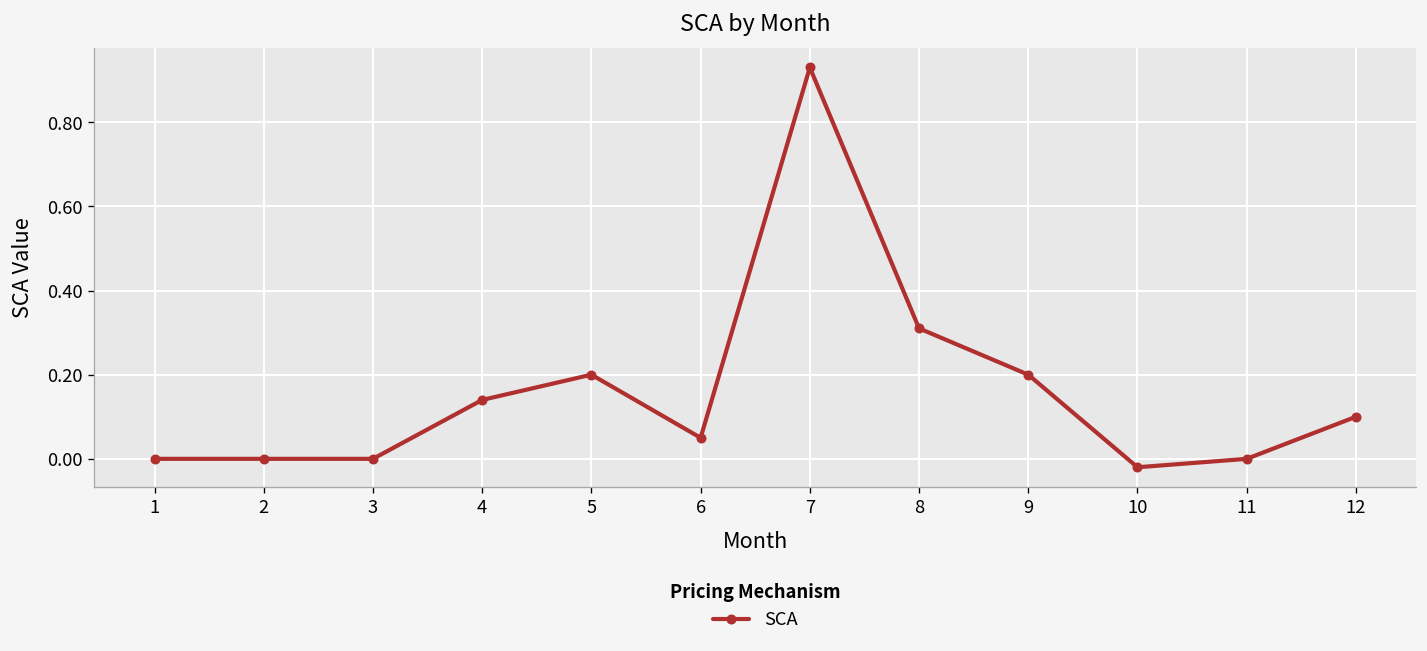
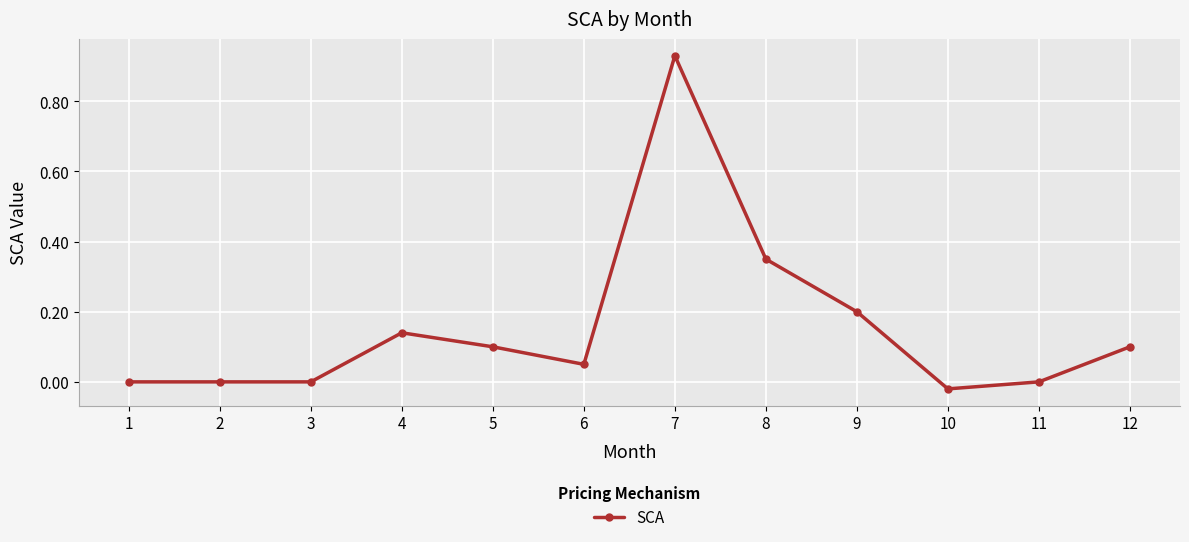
  {
    "1": 0.00,
    "2": 0.00,
    "3": 0.00,
    "4": 0.14,
-   "5": 0.2,
+   "5": 0.1,
    "6": 0.05,
    "7": 0.93,
-   "8": 0.31,
+   "8": 0.35,
    "9": 0.20,
    "10": -0.02,
    "11": 0.00,
    "12": 0.10
  }
